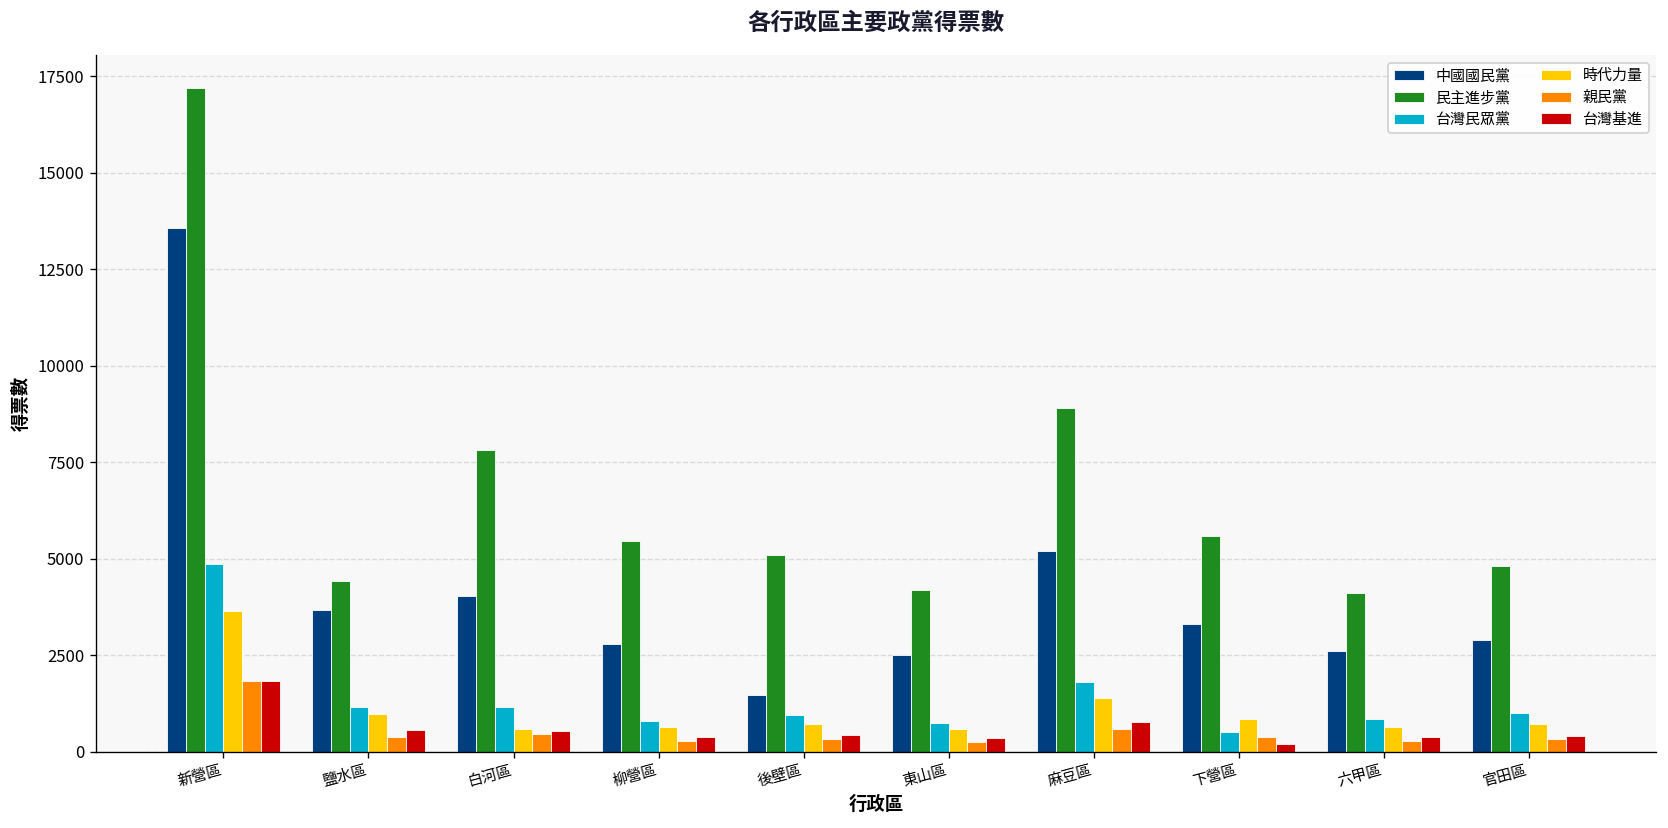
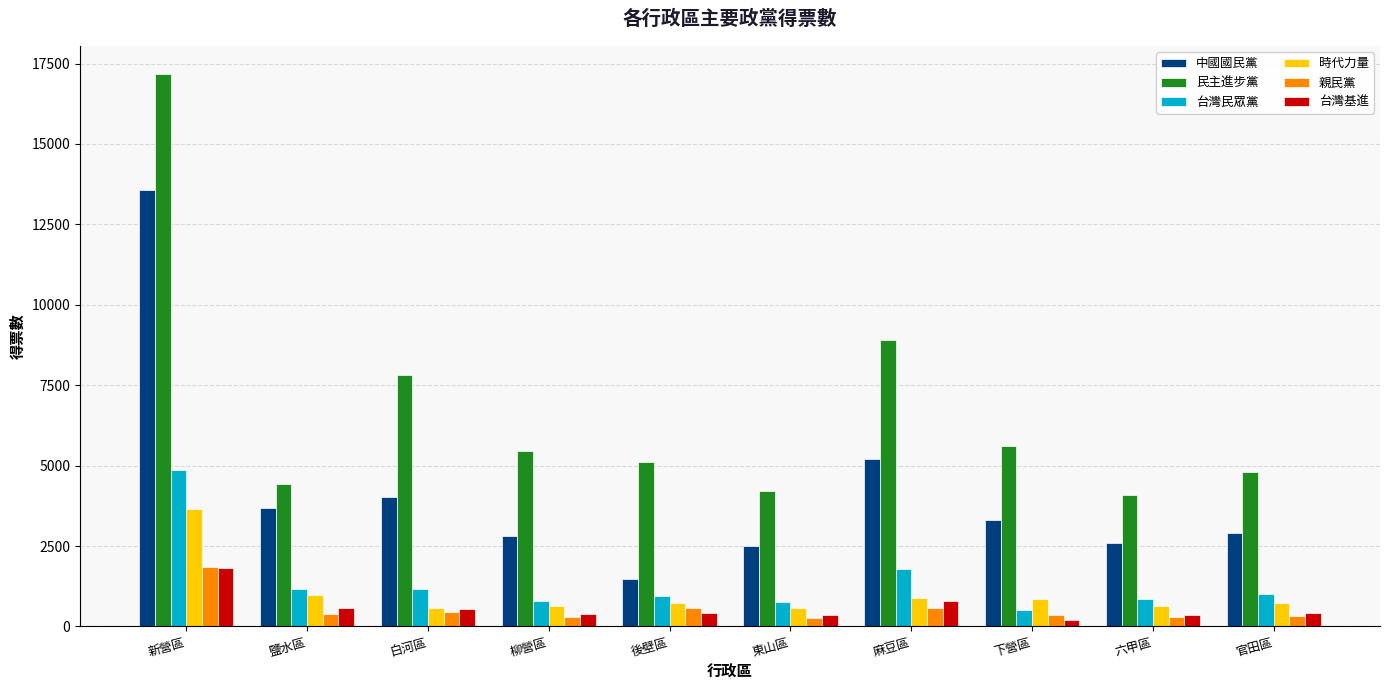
  {
    "中國國民黨": {
      "新營區": 13600,
      "鹽水區": 3700,
      "白河區": 4000,
      "柳營區": 2800,
      "後壁區": 1500,
      "東山區": 2500,
      "麻豆區": 5200,
      "下營區": 3300,
      "六甲區": 2600,
      "官田區": 2900
    },
    "民主進步黨": {
      "新營區": 17200,
      "鹽水區": 4400,
      "白河區": 7800,
      "柳營區": 5500,
      "後壁區": 5100,
      "東山區": 4200,
      "麻豆區": 8900,
      "下營區": 5600,
      "六甲區": 4100,
      "官田區": 4800
    },
    "台灣民眾黨": {
      "新營區": 4900,
      "鹽水區": 1200,
      "白河區": 1200,
      "柳營區": 800,
      "後壁區": 1000,
      "東山區": 800,
      "麻豆區": 1800,
      "下營區": 500,
      "六甲區": 900,
      "官田區": 1000
    },
    "時代力量": {
      "新營區": 3600,
      "鹽水區": 1000,
      "白河區": 600,
      "柳營區": 700,
      "後壁區": 700,
      "東山區": 600,
-     "麻豆區": 1400,
+     "麻豆區": 900,
      "下營區": 900,
      "六甲區": 600,
      "官田區": 700
    },
    "親民黨": {
      "新營區": 1800,
      "鹽水區": 400,
      "白河區": 500,
      "柳營區": 300,
-     "後壁區": 300,
+     "後壁區": 600,
      "東山區": 300,
      "麻豆區": 600,
      "下營區": 400,
      "六甲區": 300,
      "官田區": 300
    },
    "台灣基進": {
      "新營區": 1800,
      "鹽水區": 600,
      "白河區": 500,
      "柳營區": 400,
      "後壁區": 400,
      "東山區": 400,
      "麻豆區": 800,
      "下營區": 200,
      "六甲區": 400,
      "官田區": 400
    }
  }
